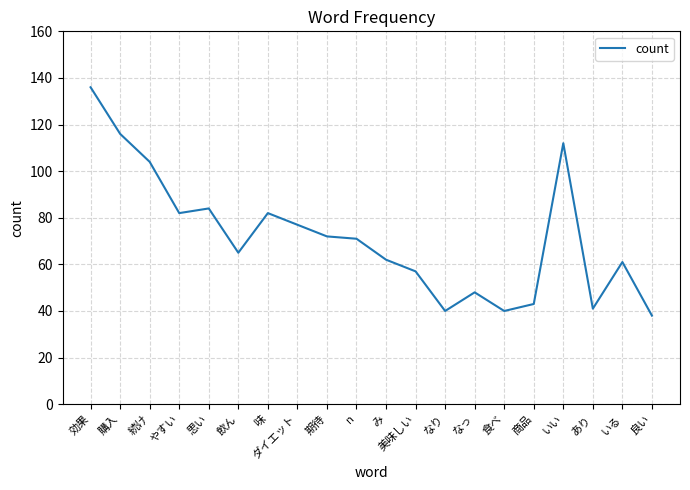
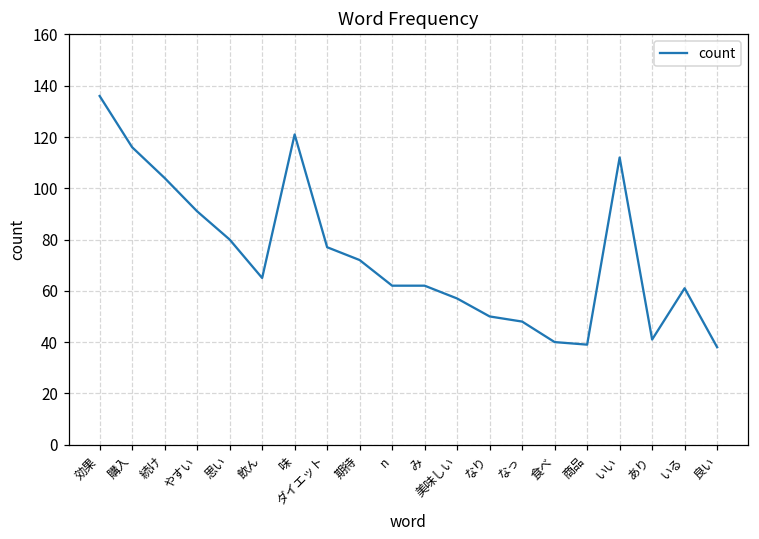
  {
    "効果": 136,
    "購入": 116,
    "続け": 104,
-   "やすい": 82,
-   "思い": 84,
+   "やすい": 91,
+   "思い": 80,
    "飲ん": 65,
-   "味": 82,
+   "味": 121,
    "ダイエット": 77,
    "期待": 72,
-   "n": 71,
+   "n": 62,
    "み": 62,
    "美味しい": 57,
-   "なり": 40,
+   "なり": 50,
    "なっ": 48,
    "食べ": 40,
-   "商品": 43,
+   "商品": 39,
    "いい": 112,
    "あり": 41,
    "いる": 61,
    "良い": 38
  }
